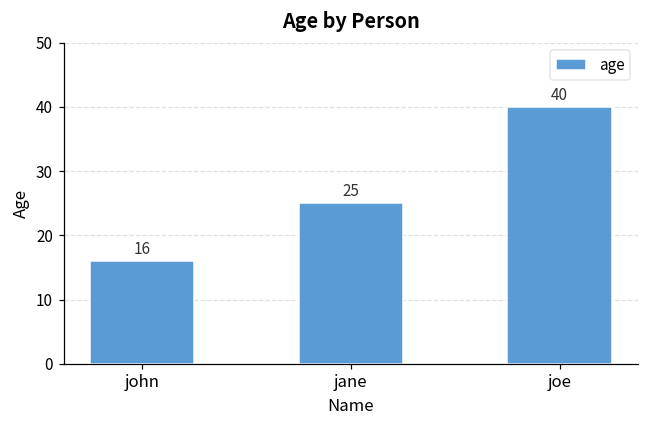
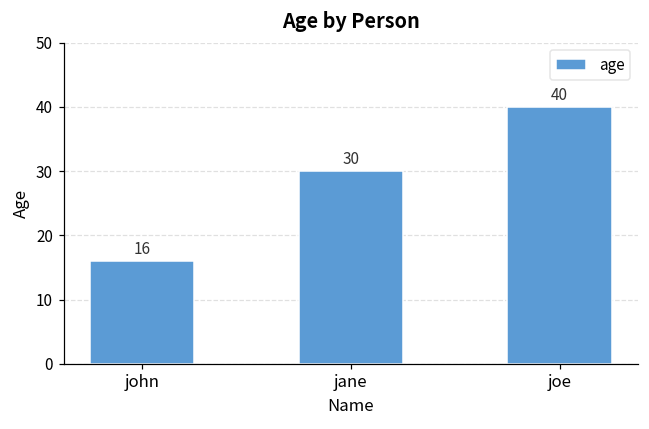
  {
    "john": 16,
-   "jane": 25,
+   "jane": 30,
    "joe": 40
  }
